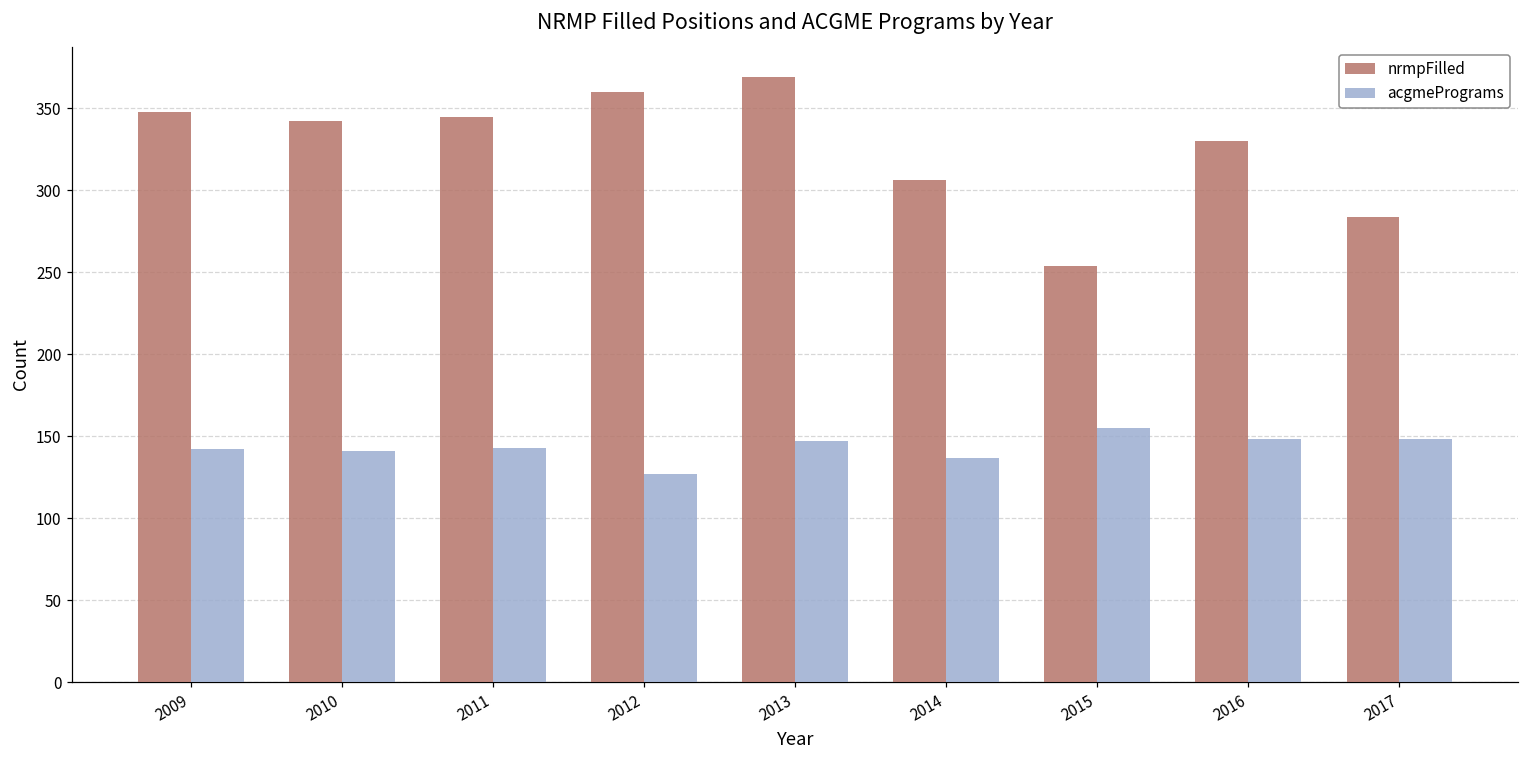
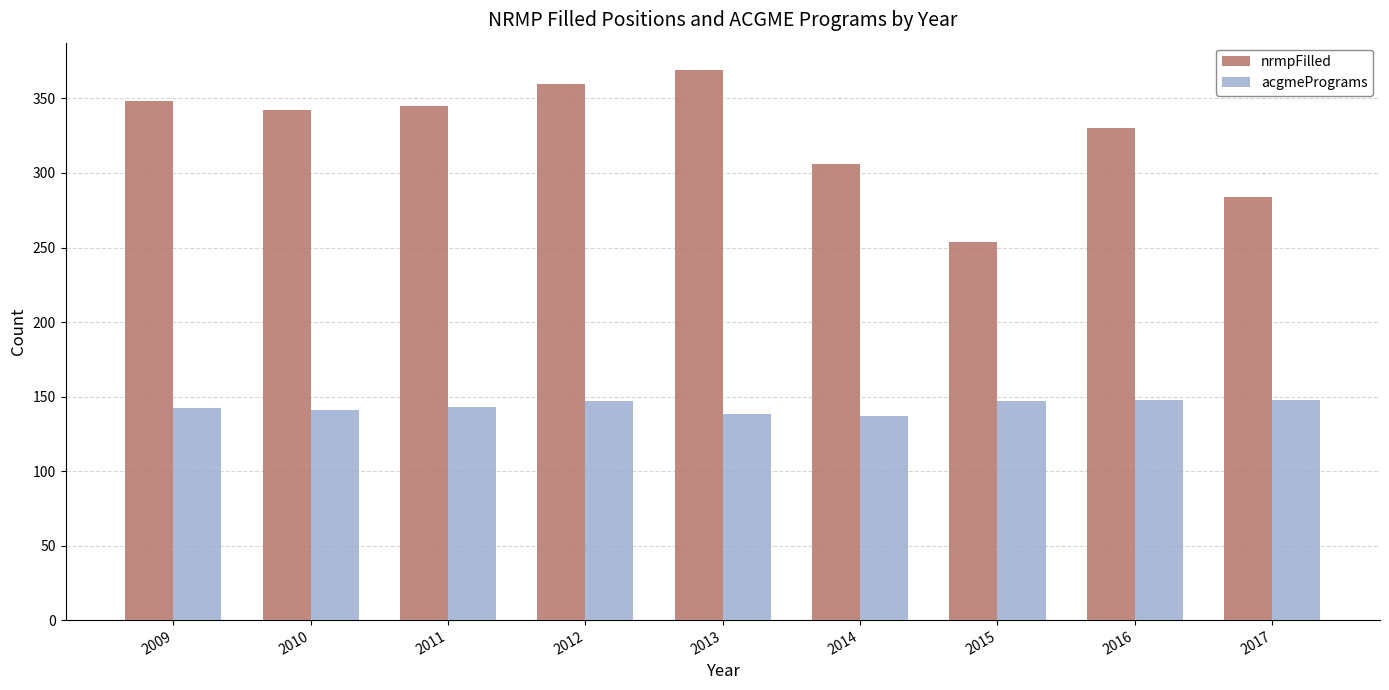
  {
    "nrmpFilled": {
      "2009": 348,
      "2010": 342,
      "2011": 345,
      "2012": 360,
      "2013": 369,
      "2014": 306,
      "2015": 254,
      "2016": 330,
      "2017": 284
    },
    "acgmePrograms": {
      "2009": 142,
      "2010": 141,
      "2011": 143,
-     "2012": 127,
-     "2013": 147,
+     "2012": 147,
+     "2013": 138,
      "2014": 137,
-     "2015": 155,
+     "2015": 147,
      "2016": 148,
      "2017": 148
    }
  }
